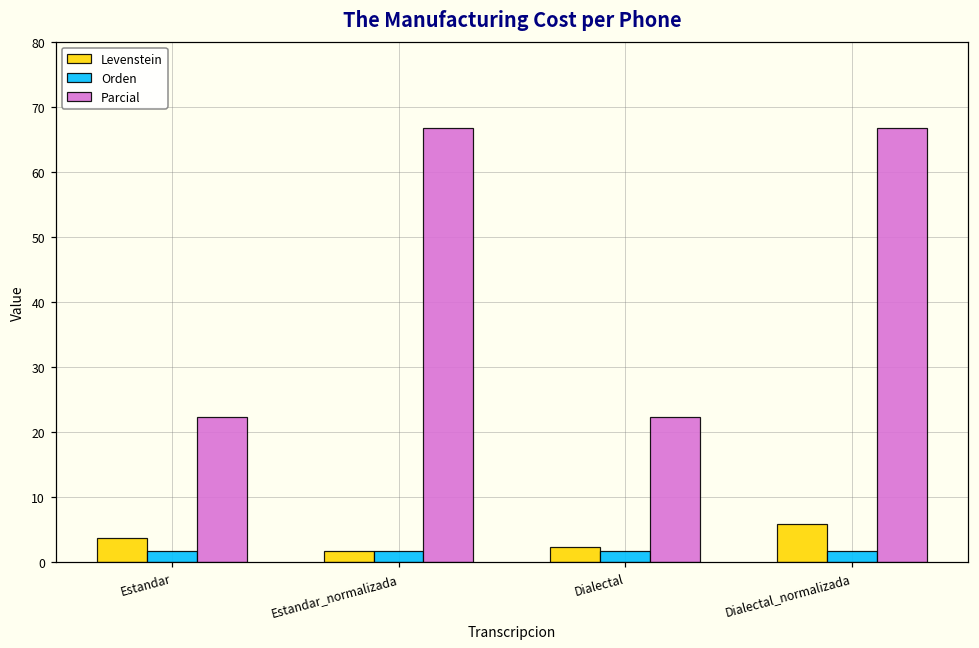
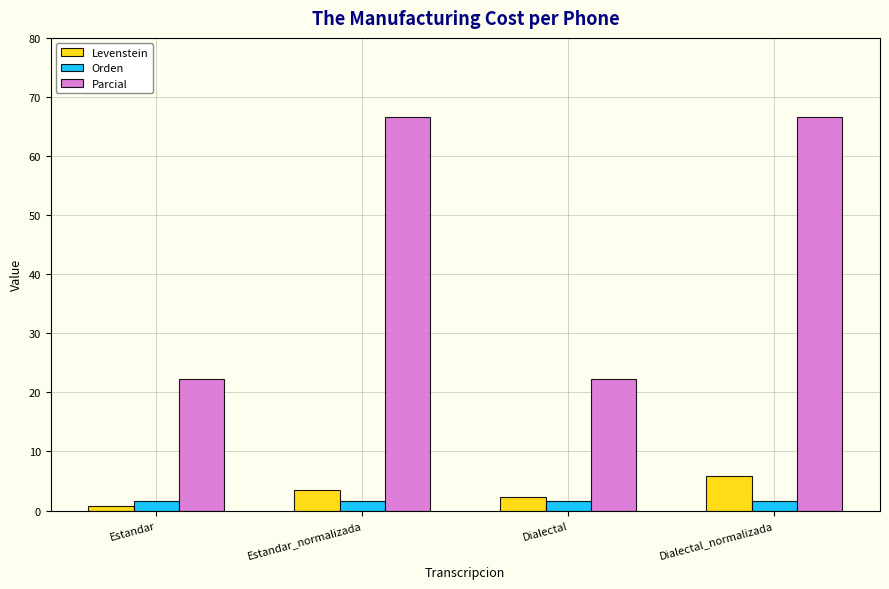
  {
    "Levenstein": {
-     "Estandar": 4,
-     "Estandar_normalizada": 2,
+     "Estandar": 1,
+     "Estandar_normalizada": 3,
      "Dialectal": 2,
      "Dialectal_normalizada": 6
    },
    "Orden": {
      "Estandar": 2,
      "Estandar_normalizada": 2,
      "Dialectal": 2,
      "Dialectal_normalizada": 2
    },
    "Parcial": {
      "Estandar": 22,
      "Estandar_normalizada": 67,
      "Dialectal": 22,
      "Dialectal_normalizada": 67
    }
  }
